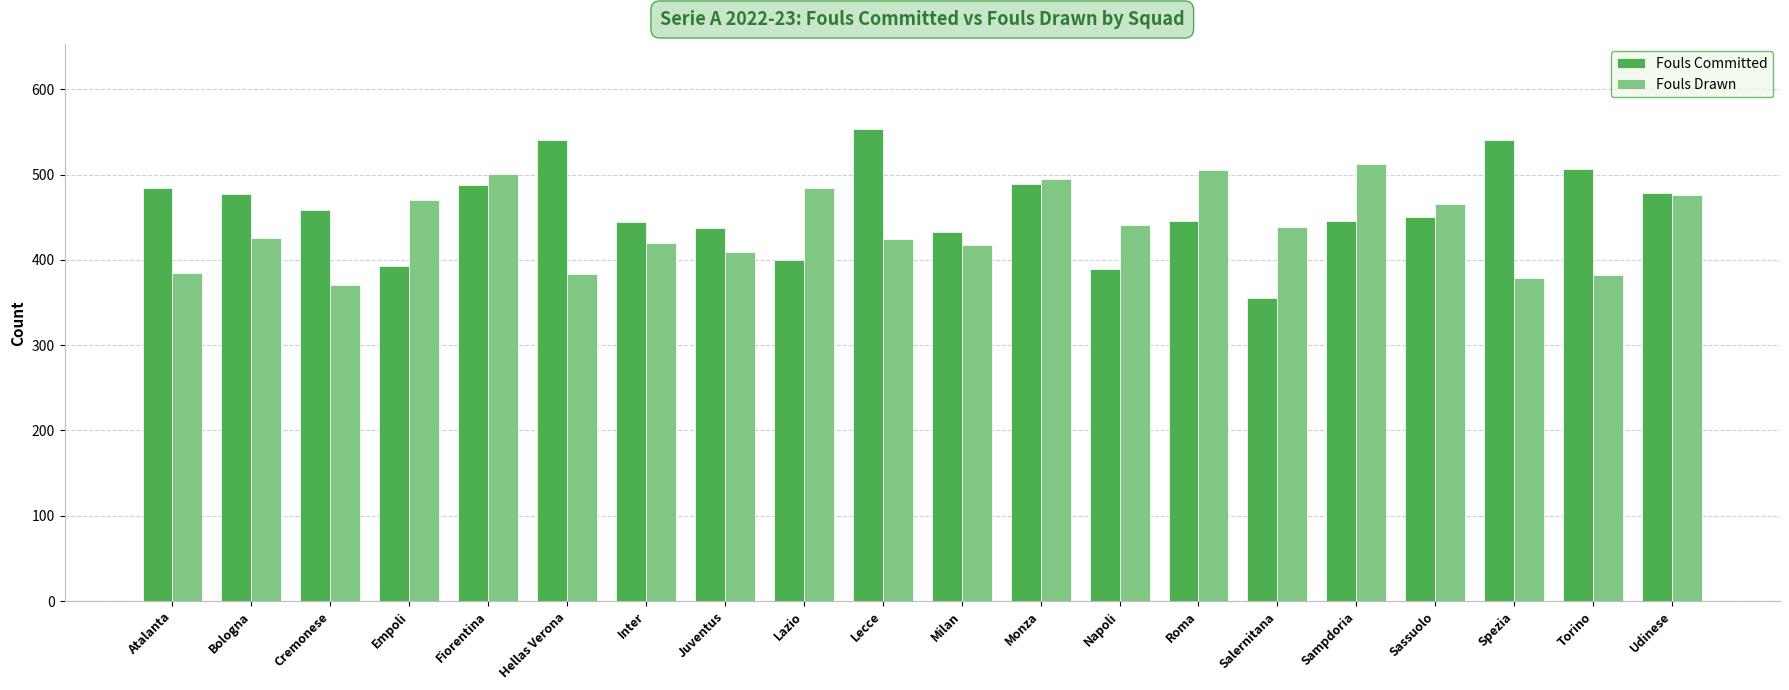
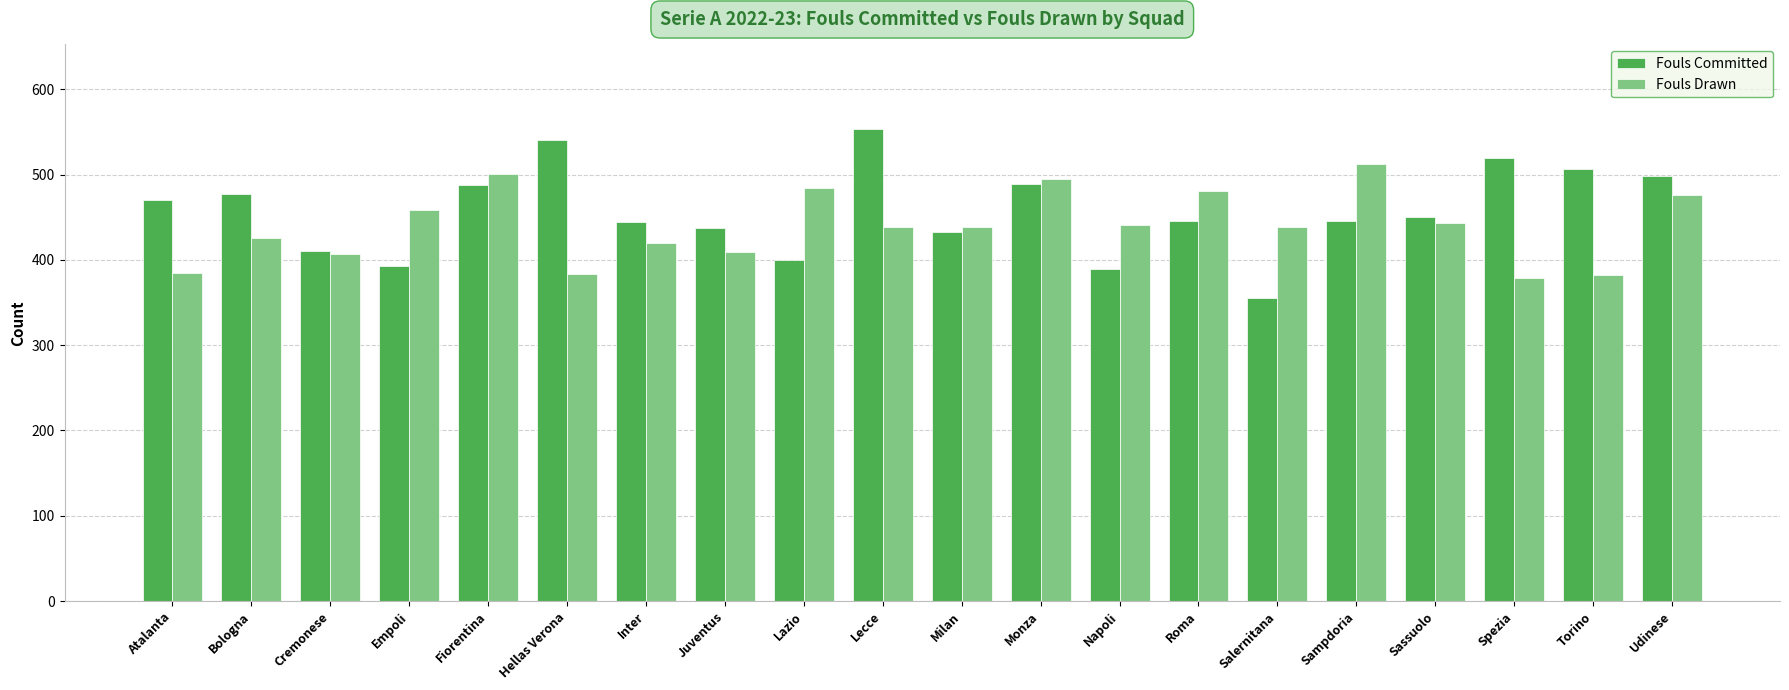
  {
    "Fouls Committed": {
-     "Atalanta": 480,
+     "Atalanta": 470,
      "Bologna": 480,
-     "Cremonese": 460,
+     "Cremonese": 410,
      "Empoli": 390,
      "Fiorentina": 490,
      "Hellas Verona": 540,
      "Inter": 440,
      "Juventus": 440,
      "Lazio": 400,
      "Lecce": 550,
      "Milan": 430,
      "Monza": 490,
      "Napoli": 390,
      "Roma": 450,
      "Salernitana": 360,
      "Sampdoria": 450,
      "Sassuolo": 450,
-     "Spezia": 540,
+     "Spezia": 520,
      "Torino": 510,
-     "Udinese": 480
+     "Udinese": 500
    },
    "Fouls Drawn": {
      "Atalanta": 390,
      "Bologna": 430,
-     "Cremonese": 370,
-     "Empoli": 470,
+     "Cremonese": 410,
+     "Empoli": 460,
      "Fiorentina": 500,
      "Hellas Verona": 380,
      "Inter": 420,
      "Juventus": 410,
      "Lazio": 480,
-     "Lecce": 430,
-     "Milan": 420,
+     "Lecce": 440,
+     "Milan": 440,
      "Monza": 500,
      "Napoli": 440,
-     "Roma": 510,
+     "Roma": 480,
      "Salernitana": 440,
      "Sampdoria": 510,
-     "Sassuolo": 470,
+     "Sassuolo": 440,
      "Spezia": 380,
      "Torino": 380,
      "Udinese": 480
    }
  }
